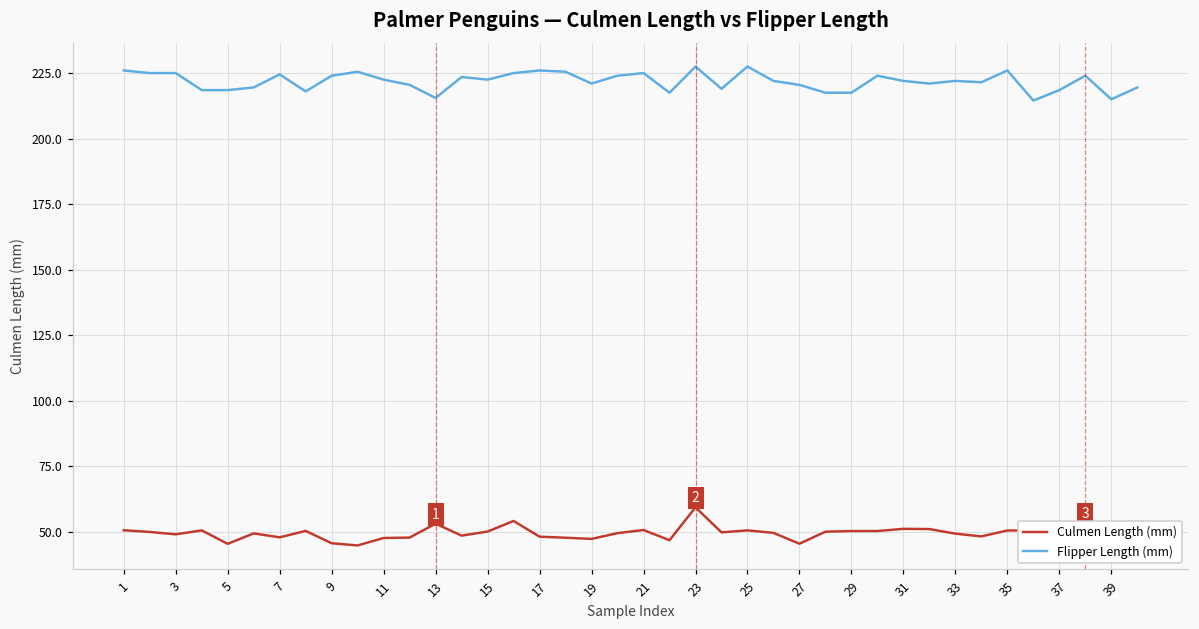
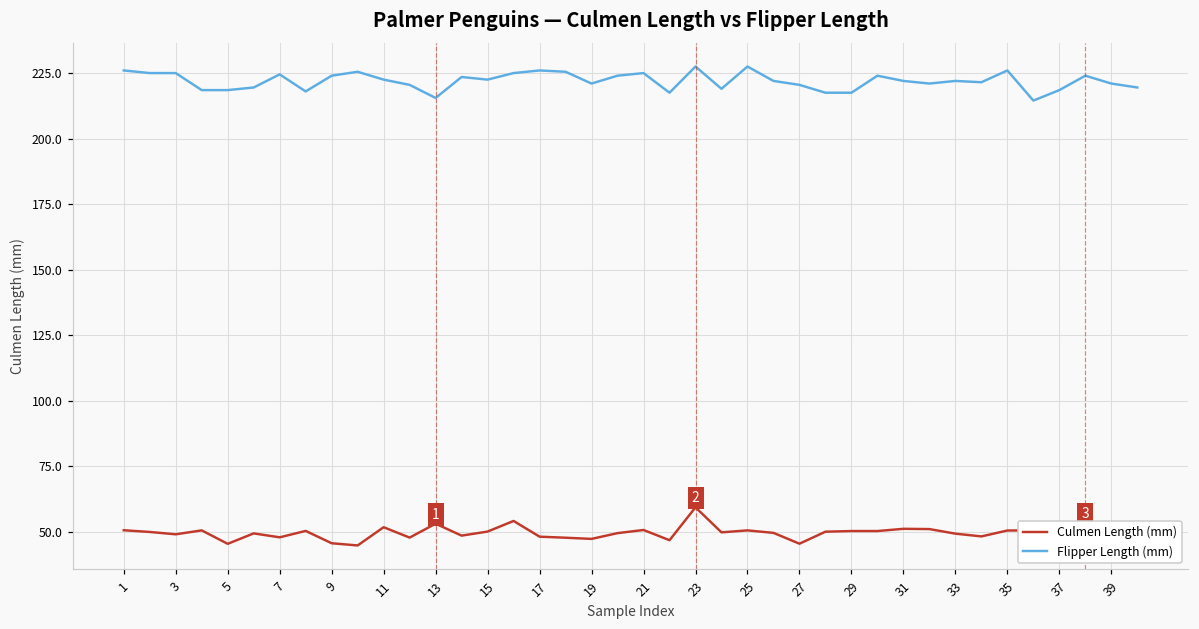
  {
    "Culmen Length (mm)": {
      "1": 51,
      "3": 49,
      "5": 45,
      "7": 48,
      "9": 46,
-     "11": 48,
+     "11": 52,
      "15": 50,
      "17": 48,
      "19": 47,
      "21": 51,
      "25": 50,
      "27": 45,
      "29": 50,
      "31": 51,
      "33": 49,
      "35": 50
    },
    "Flipper Length (mm)": {
      "1": 226,
      "3": 225,
      "5": 219,
      "7": 225,
      "9": 224,
      "11": 223,
      "13": 216,
      "15": 223,
      "17": 226,
      "19": 221,
      "21": 225,
      "23": 228,
      "25": 228,
      "27": 221,
      "29": 218,
      "31": 222,
      "33": 222,
      "35": 226,
      "37": 219,
-     "39": 215
+     "39": 221
    }
  }
